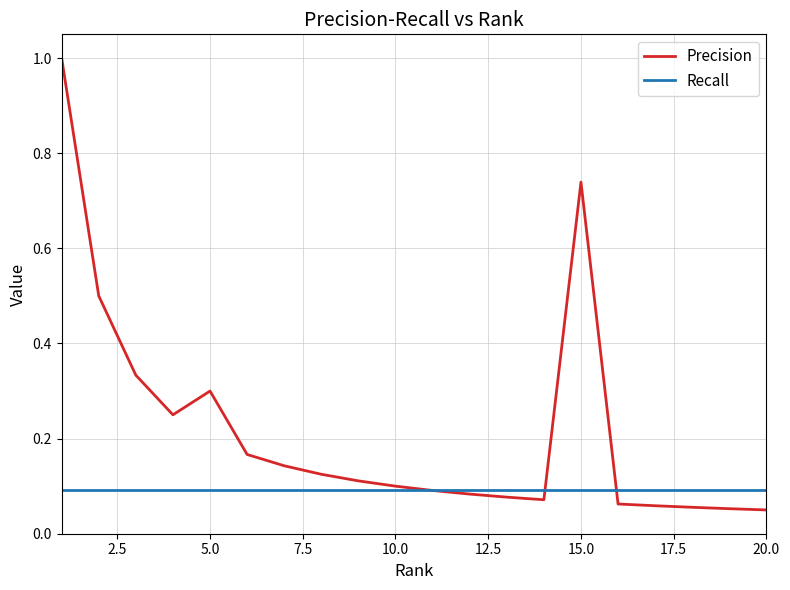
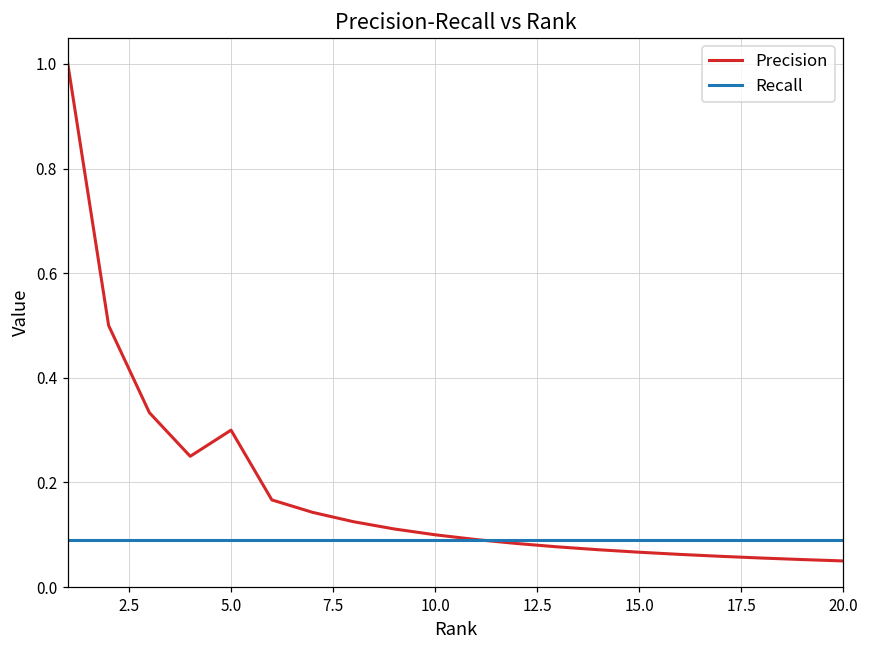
  {
    "Precision": {
      "5.0": 0.30,
      "10.0": 0.10,
-     "15.0": 0.74,
+     "15.0": 0.07,
      "20.0": 0.05
    },
    "Recall": {
      "5.0": 0.09,
      "10.0": 0.09,
      "15.0": 0.09,
      "20.0": 0.09
    }
  }
